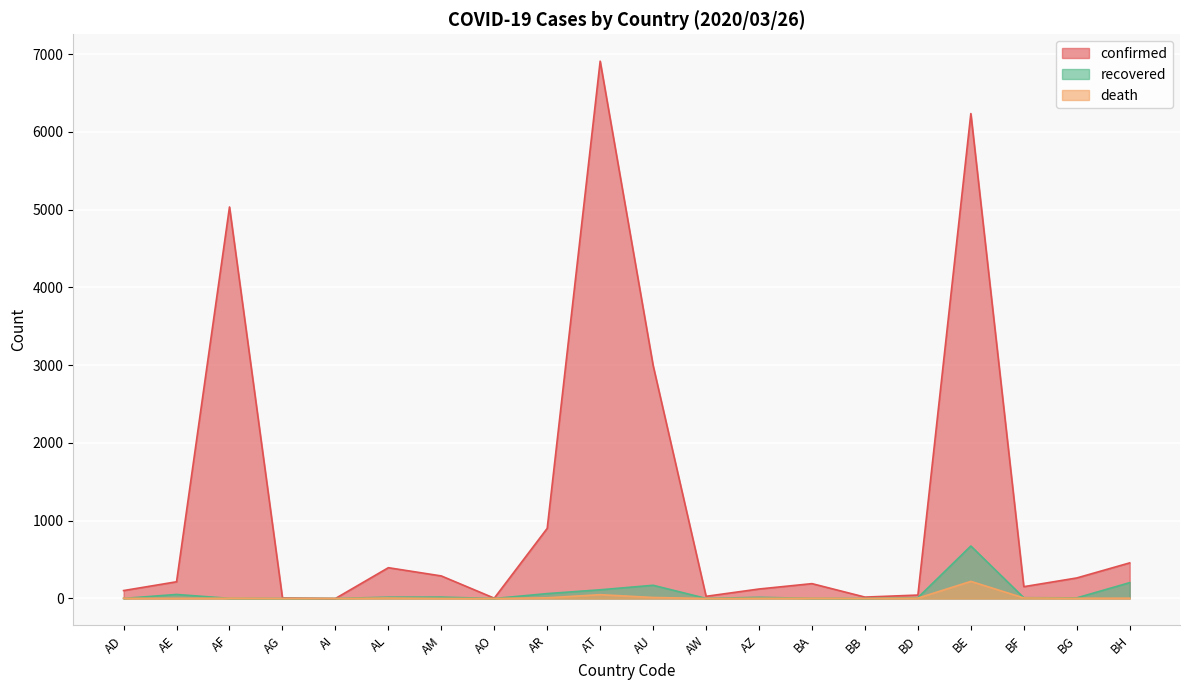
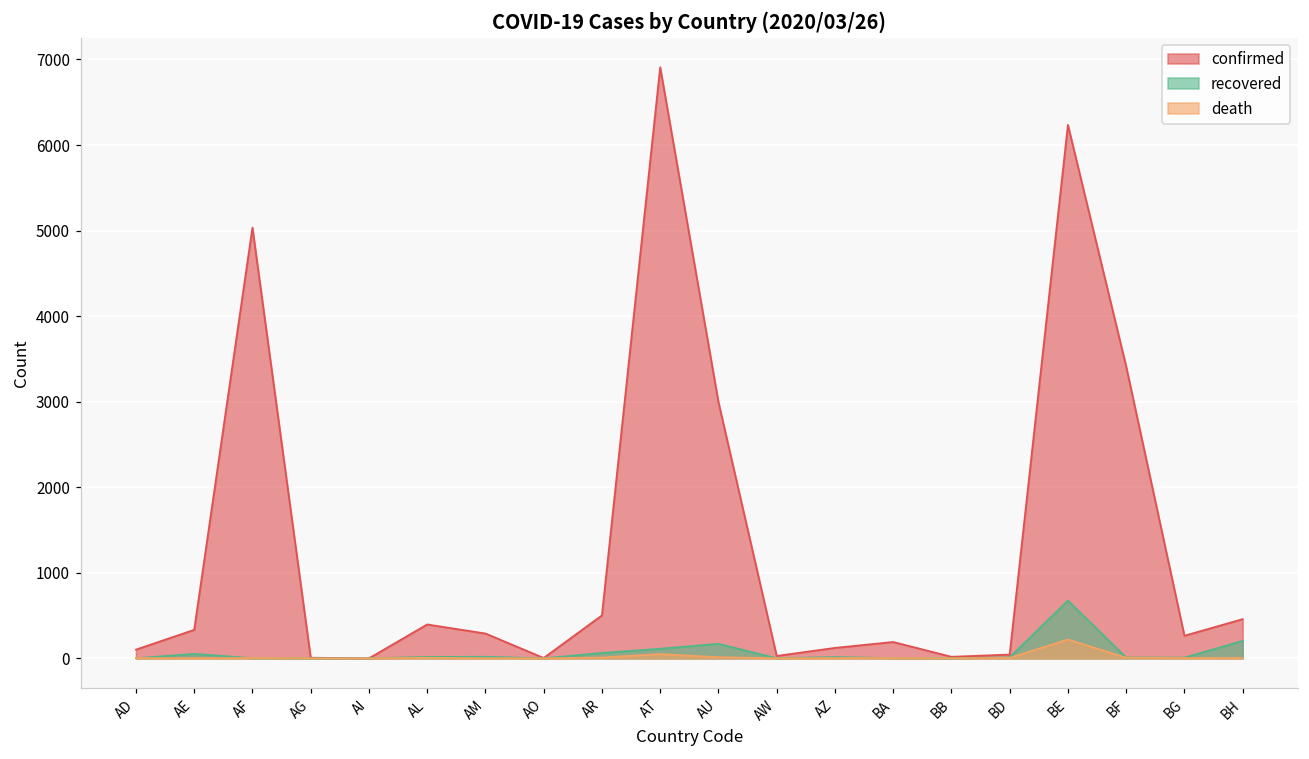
  {
    "confirmed": {
      "AD": 100,
-     "AE": 200,
+     "AE": 300,
      "AF": 5000,
      "AL": 400,
      "AM": 300,
-     "AR": 900,
+     "AR": 500,
      "AT": 6900,
      "AU": 3000,
      "AZ": 100,
      "BA": 200,
      "BE": 6200,
-     "BF": 200,
+     "BF": 3400,
      "BG": 300,
      "BH": 500
    },
    "recovered": {
      "AE": 100,
      "AR": 100,
      "AT": 100,
      "AU": 200,
      "BE": 700,
      "BH": 200
    },
    "death": {
      "AE": 0,
      "AR": 0,
      "AT": 0,
      "AU": 0,
      "BE": 200,
      "BH": 0
    }
  }
